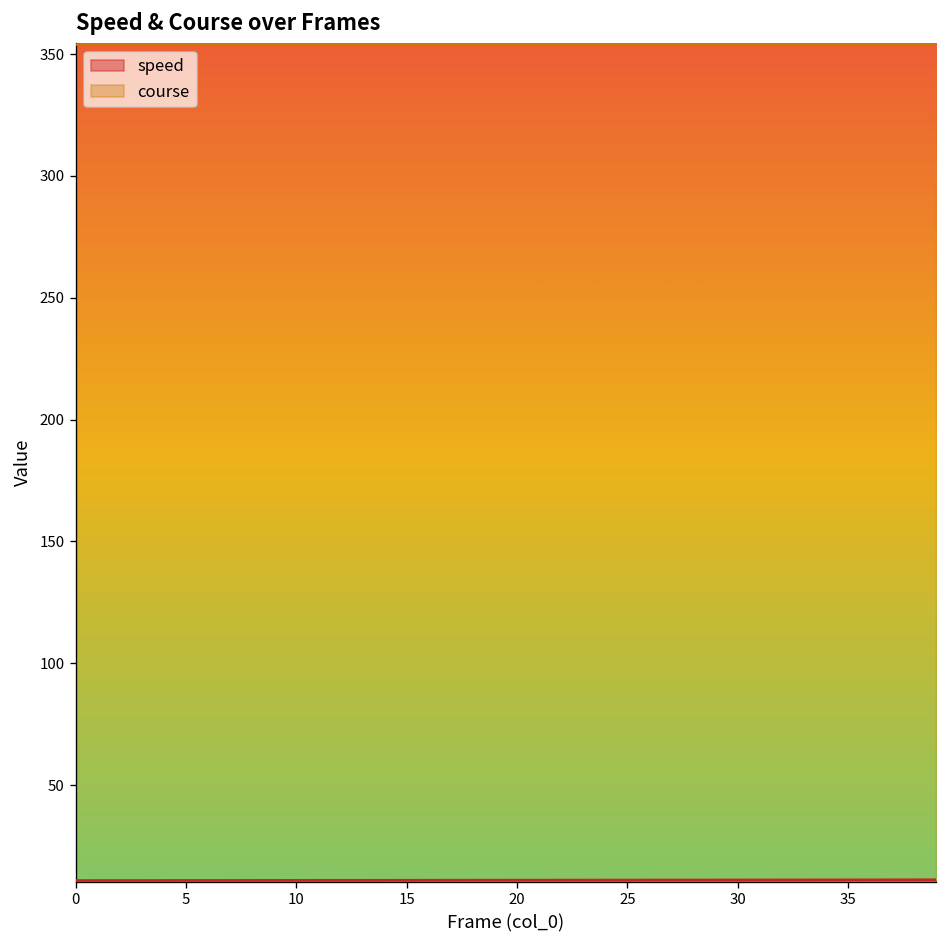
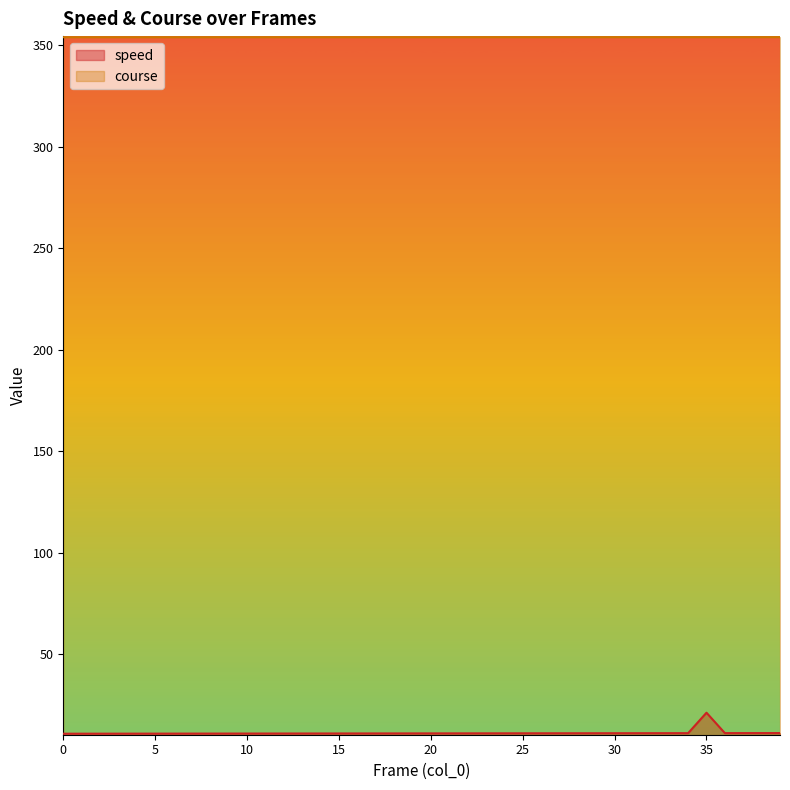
  {
    "speed": {
      "0": 11,
      "5": 11,
      "10": 11,
      "15": 11,
      "20": 11,
      "25": 11,
      "30": 11,
-     "35": 11
+     "35": 21
    },
    "course": {
      "0": 354,
      "5": 354,
      "10": 354,
      "15": 354,
      "20": 354,
      "25": 354,
      "30": 354,
      "35": 354
    }
  }
